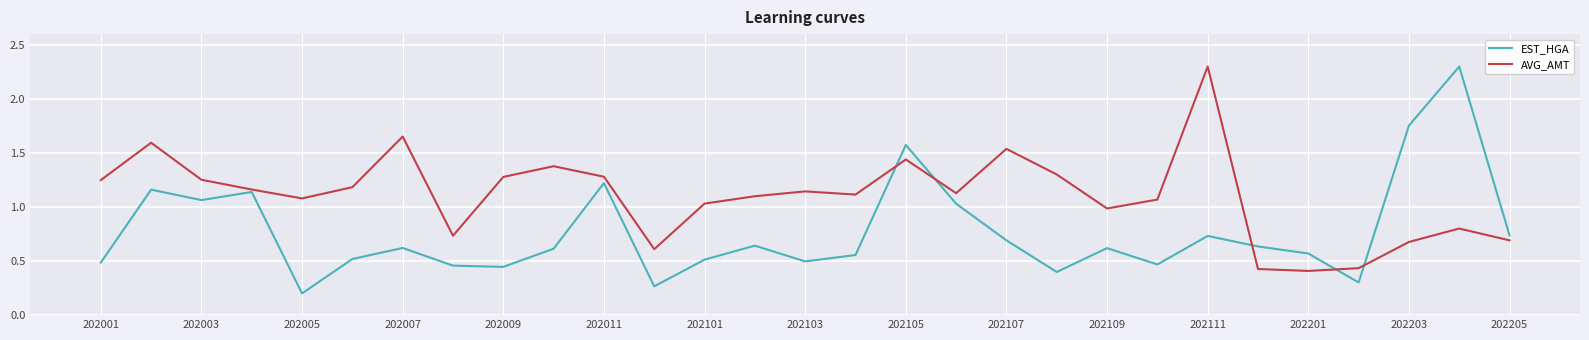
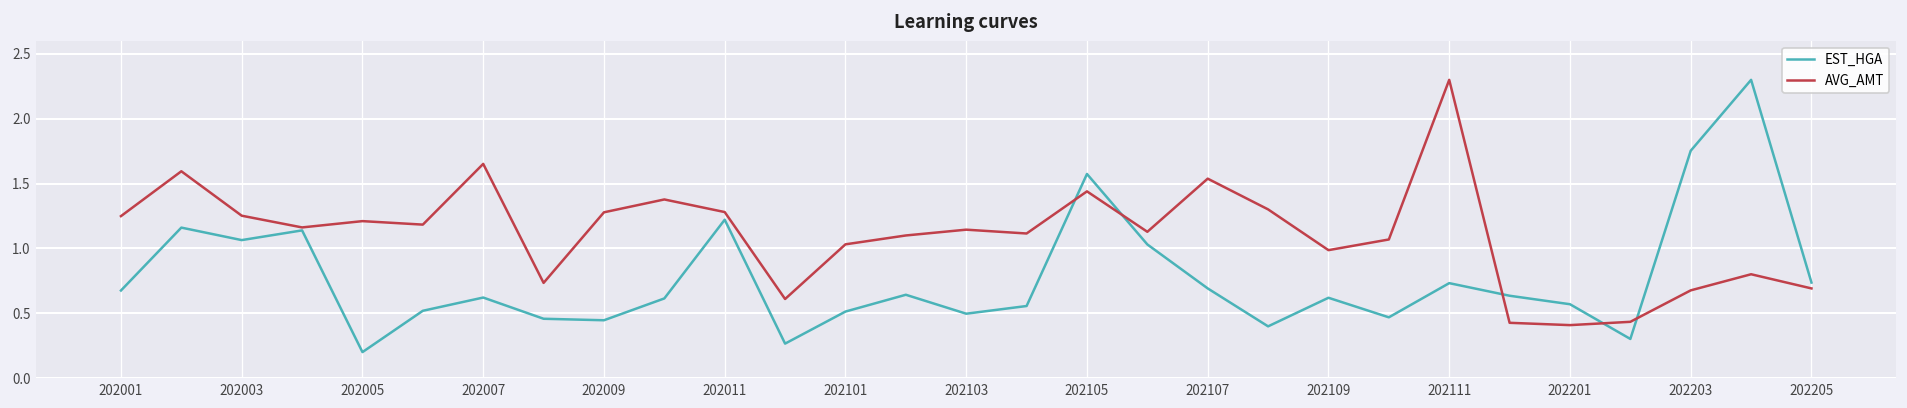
  {
    "EST_HGA": {
-     "202001": 0.49,
+     "202001": 0.68,
      "202003": 1.06,
      "202005": 0.20,
      "202007": 0.62,
      "202009": 0.45,
      "202011": 1.22,
      "202101": 0.51,
      "202103": 0.50,
      "202105": 1.57,
      "202107": 0.69,
      "202109": 0.62,
      "202111": 0.73,
      "202201": 0.57,
      "202203": 1.75,
      "202205": 0.74
    },
    "AVG_AMT": {
      "202001": 1.25,
      "202003": 1.25,
-     "202005": 1.08,
+     "202005": 1.21,
      "202007": 1.65,
      "202009": 1.28,
      "202011": 1.28,
      "202101": 1.03,
      "202103": 1.14,
      "202105": 1.44,
      "202107": 1.54,
      "202109": 0.99,
      "202111": 2.30,
      "202201": 0.41,
      "202203": 0.68,
      "202205": 0.69
    }
  }
